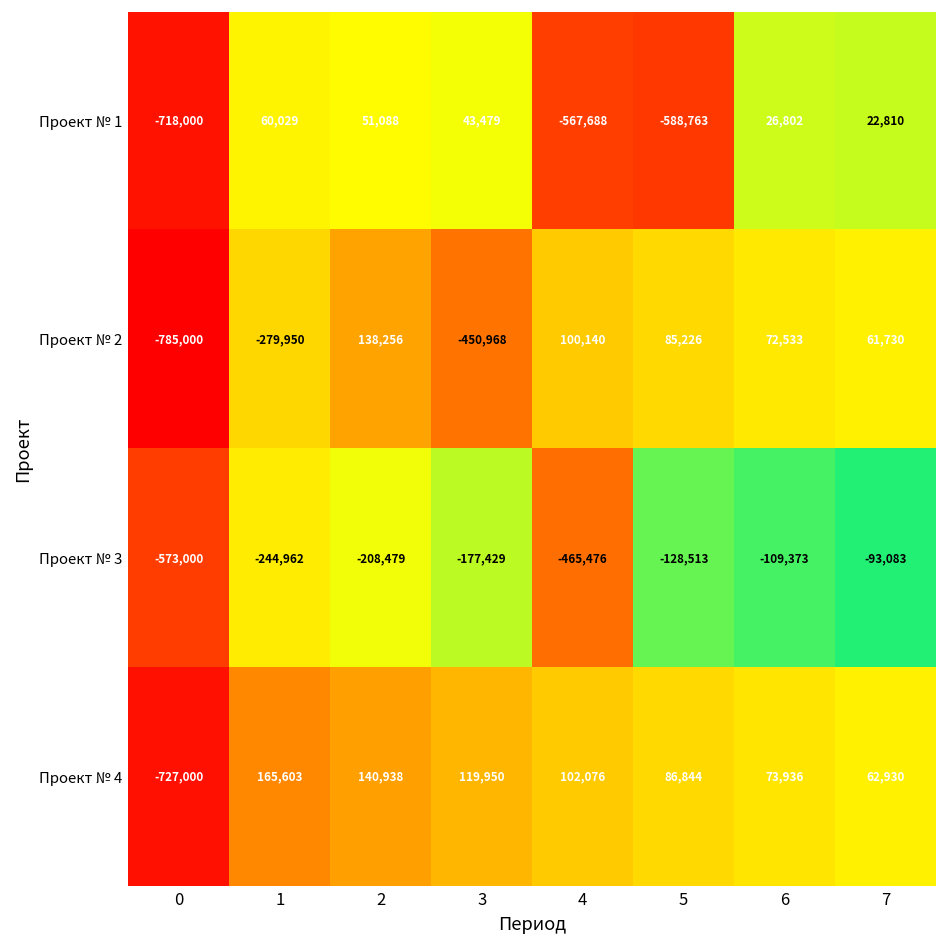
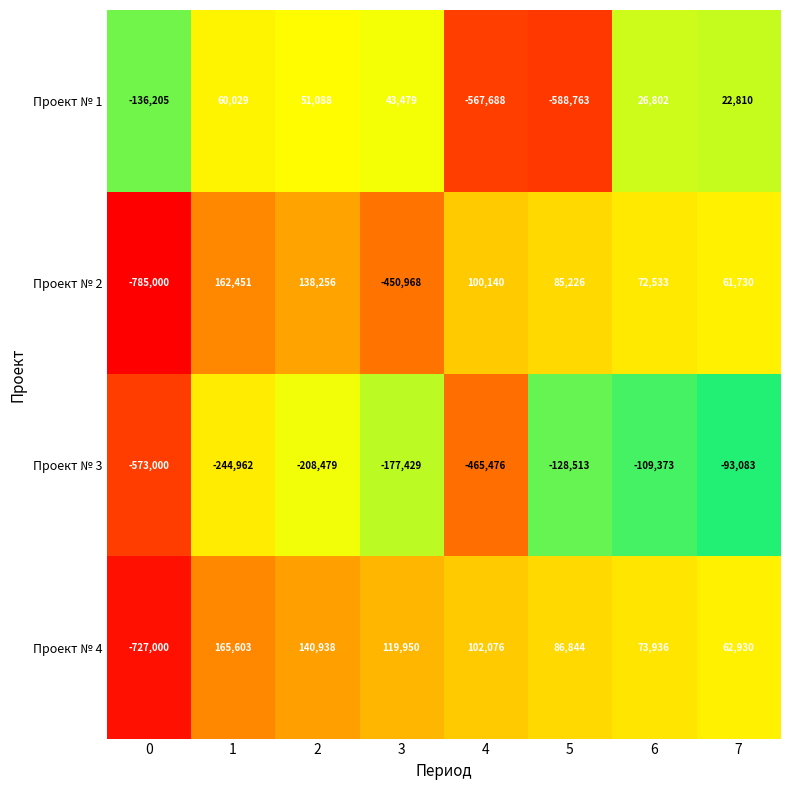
  {
    "Проект № 1": {
-     "0": "-718,000",
+     "0": "-136,205",
      "1": "60,029",
      "2": "51,088",
      "3": "43,479",
      "4": "-567,688",
      "5": "-588,763",
      "6": "26,802",
      "7": "22,810"
    },
    "Проект № 2": {
      "0": "-785,000",
-     "1": "-279,950",
+     "1": "162,451",
      "2": "138,256",
      "3": "-450,968",
      "4": "100,140",
      "5": "85,226",
      "6": "72,533",
      "7": "61,730"
    },
    "Проект № 3": {
      "0": "-573,000",
      "1": "-244,962",
      "2": "-208,479",
      "3": "-177,429",
      "4": "-465,476",
      "5": "-128,513",
      "6": "-109,373",
      "7": "-93,083"
    },
    "Проект № 4": {
      "0": "-727,000",
      "1": "165,603",
      "2": "140,938",
      "3": "119,950",
      "4": "102,076",
      "5": "86,844",
      "6": "73,936",
      "7": "62,930"
    }
  }
